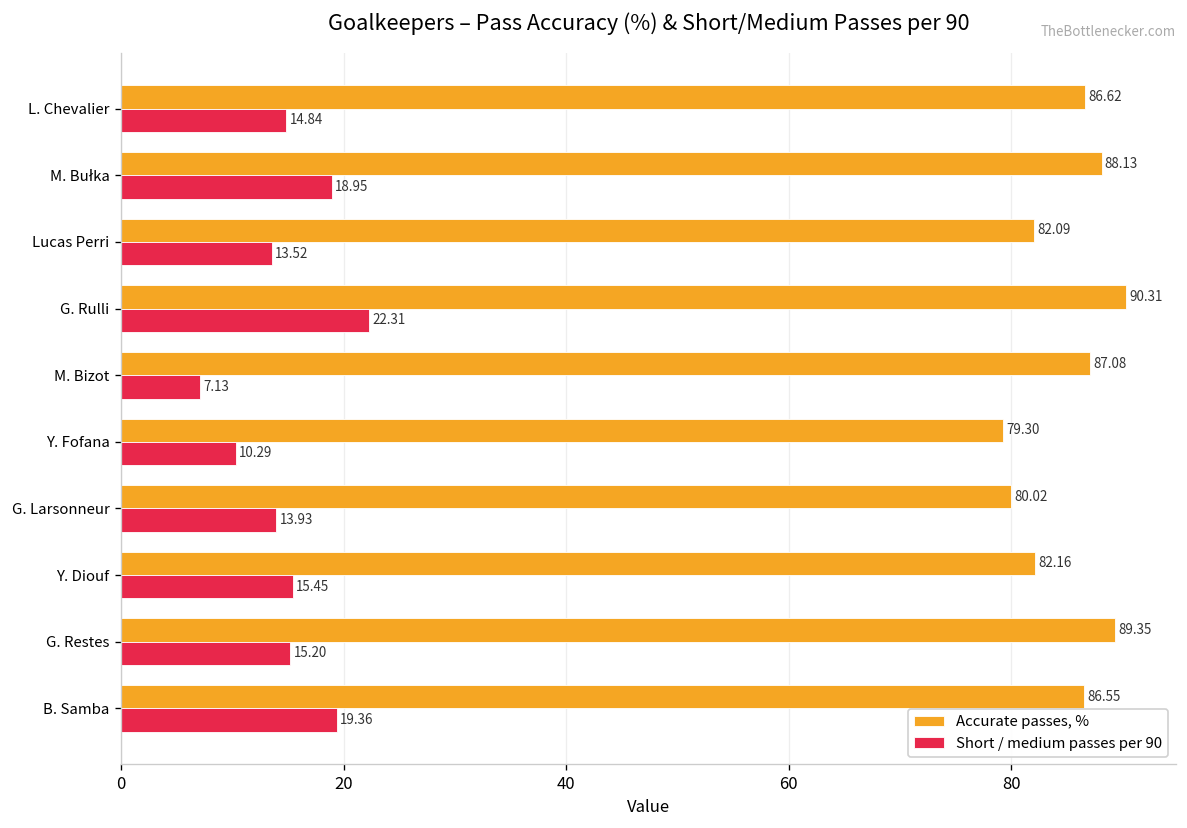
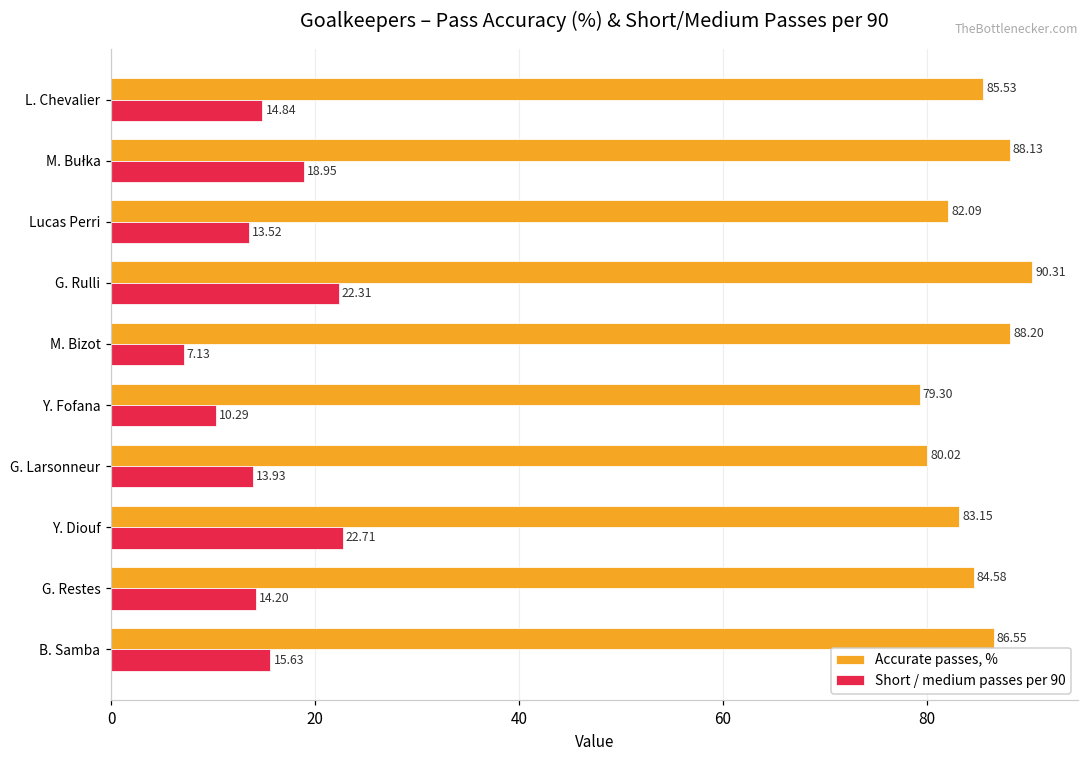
  {
    "Accurate passes, %": {
-     "L. Chevalier": 86.62,
+     "L. Chevalier": 85.53,
      "M. Bułka": 88.13,
      "Lucas Perri": 82.09,
      "G. Rulli": 90.31,
-     "M. Bizot": 87.08,
+     "M. Bizot": 88.20,
      "Y. Fofana": 79.30,
      "G. Larsonneur": 80.02,
-     "Y. Diouf": 82.16,
-     "G. Restes": 89.35,
+     "Y. Diouf": 83.15,
+     "G. Restes": 84.58,
      "B. Samba": 86.55
    },
    "Short / medium passes per 90": {
      "L. Chevalier": 14.84,
      "M. Bułka": 18.95,
      "Lucas Perri": 13.52,
      "G. Rulli": 22.31,
      "M. Bizot": 7.13,
      "Y. Fofana": 10.29,
      "G. Larsonneur": 13.93,
-     "Y. Diouf": 15.45,
-     "G. Restes": 15.20,
-     "B. Samba": 19.36
+     "Y. Diouf": 22.71,
+     "G. Restes": 14.20,
+     "B. Samba": 15.63
    }
  }
